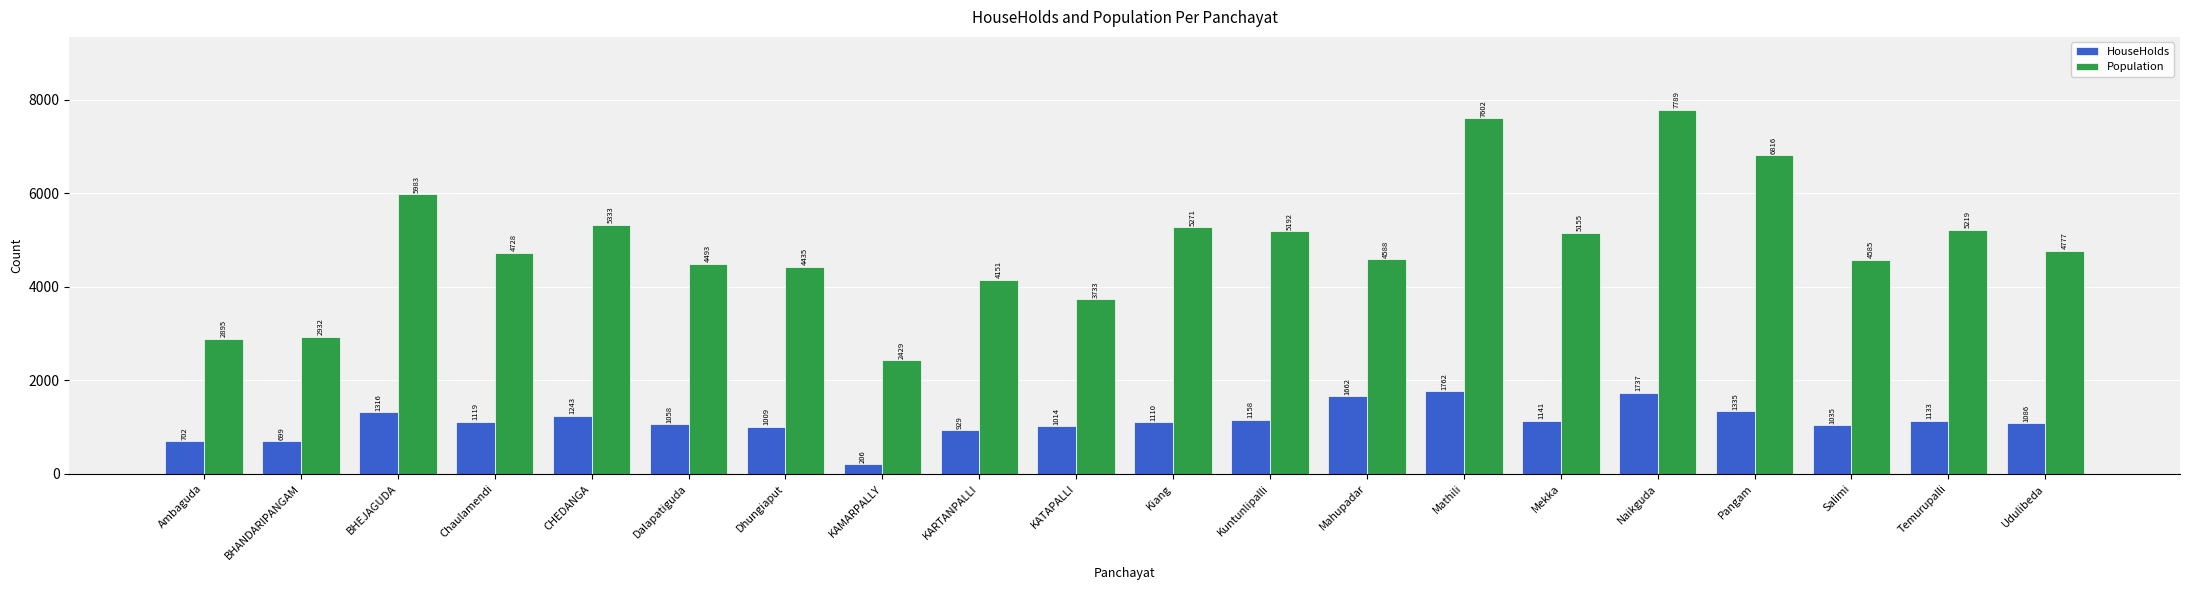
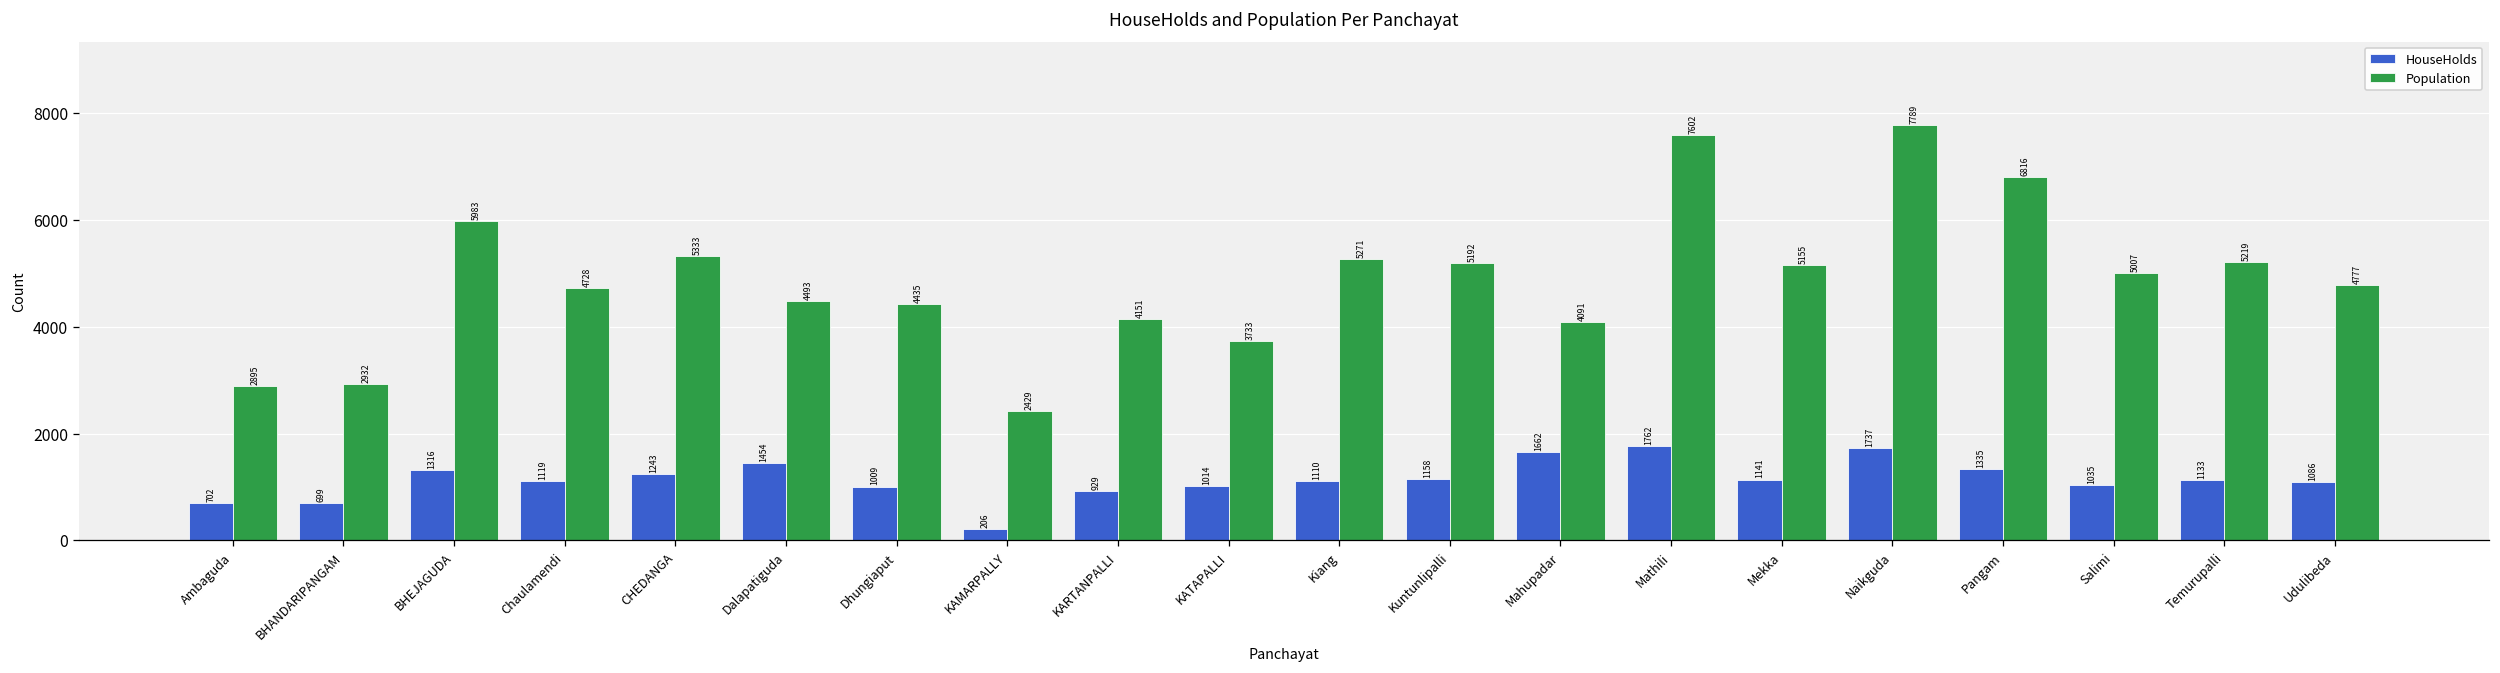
  {
    "HouseHolds": {
      "Ambaguda": 702,
      "BHANDARIPANGAM": 699,
      "BHEJAGUDA": 1316,
      "Chaulamendi": 1119,
      "CHEDANGA": 1243,
-     "Dalapatiguda": 1058,
+     "Dalapatiguda": 1454,
      "Dhungiaput": 1009,
      "KAMARPALLY": 206,
      "KARTANPALLI": 929,
      "KATAPALLI": 1014,
      "Kiang": 1110,
      "Kuntunlipalli": 1158,
      "Mahupadar": 1662,
      "Mathili": 1762,
      "Mekka": 1141,
      "Naikguda": 1737,
      "Pangam": 1335,
      "Salimi": 1035,
      "Temurupalli": 1133,
      "Udulibeda": 1086
    },
    "Population": {
      "Ambaguda": 2895,
      "BHANDARIPANGAM": 2932,
      "BHEJAGUDA": 5983,
      "Chaulamendi": 4728,
      "CHEDANGA": 5333,
      "Dalapatiguda": 4493,
      "Dhungiaput": 4435,
      "KAMARPALLY": 2429,
      "KARTANPALLI": 4151,
      "KATAPALLI": 3733,
      "Kiang": 5271,
      "Kuntunlipalli": 5192,
-     "Mahupadar": 4588,
+     "Mahupadar": 4091,
      "Mathili": 7602,
      "Mekka": 5155,
      "Naikguda": 7789,
      "Pangam": 6816,
-     "Salimi": 4585,
+     "Salimi": 5007,
      "Temurupalli": 5219,
      "Udulibeda": 4777
    }
  }
